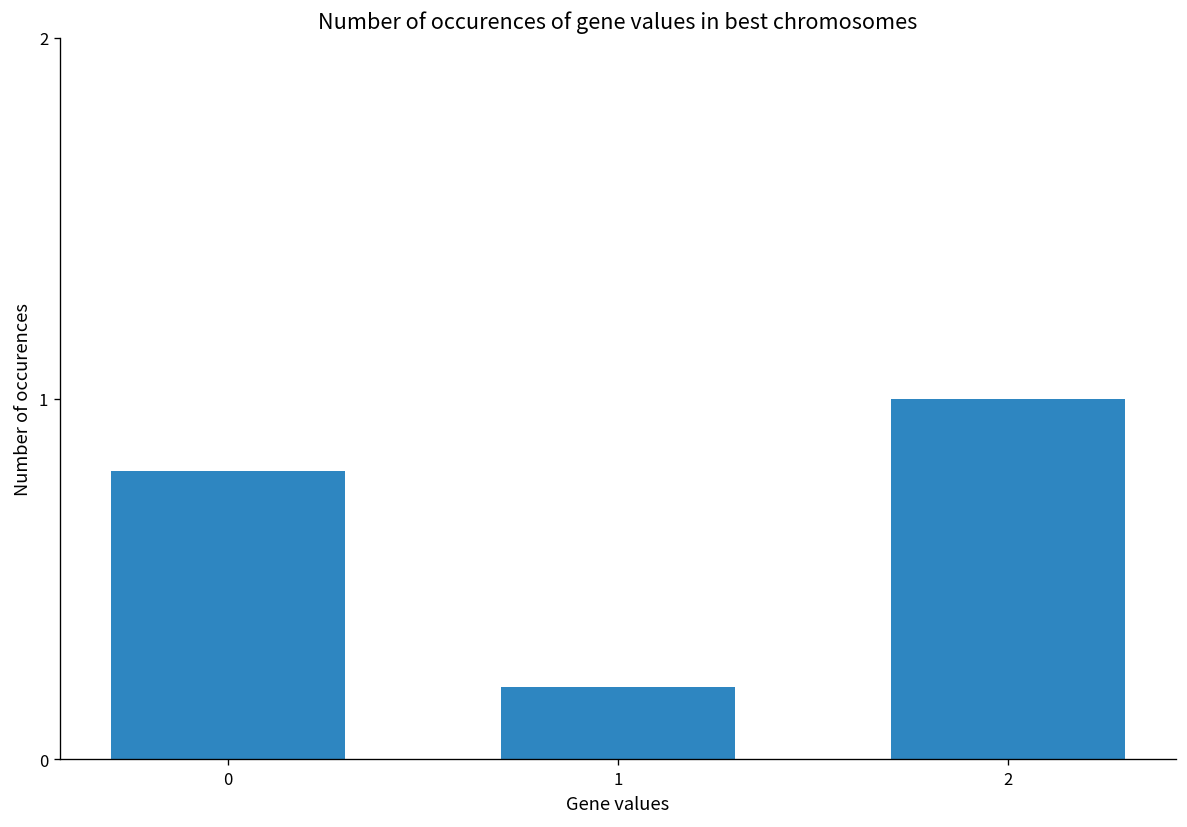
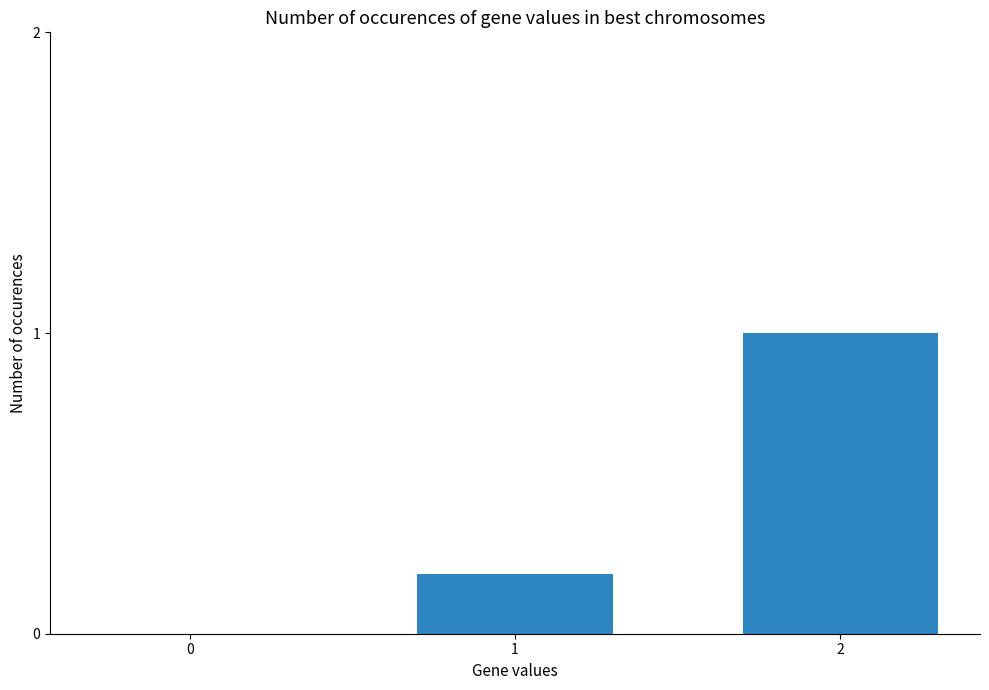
  {
-   "0": 0.8,
+   "0": 0.0,
    "1": 0.2,
    "2": 1.0
  }
